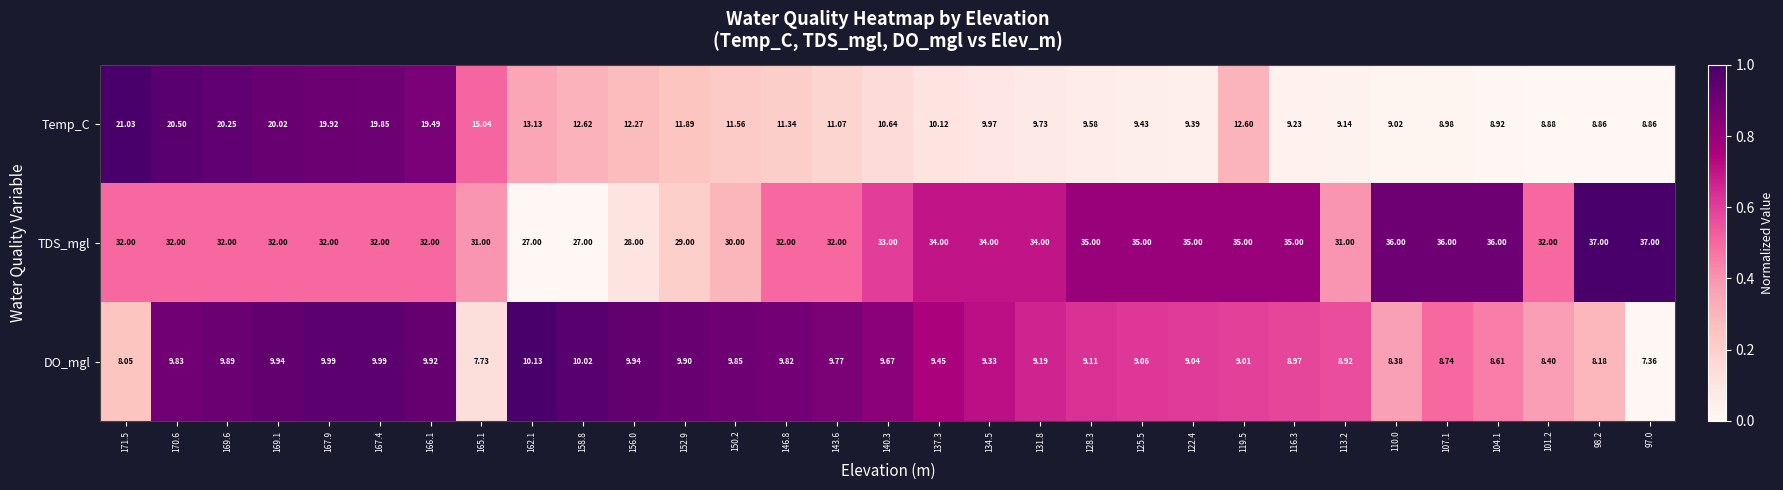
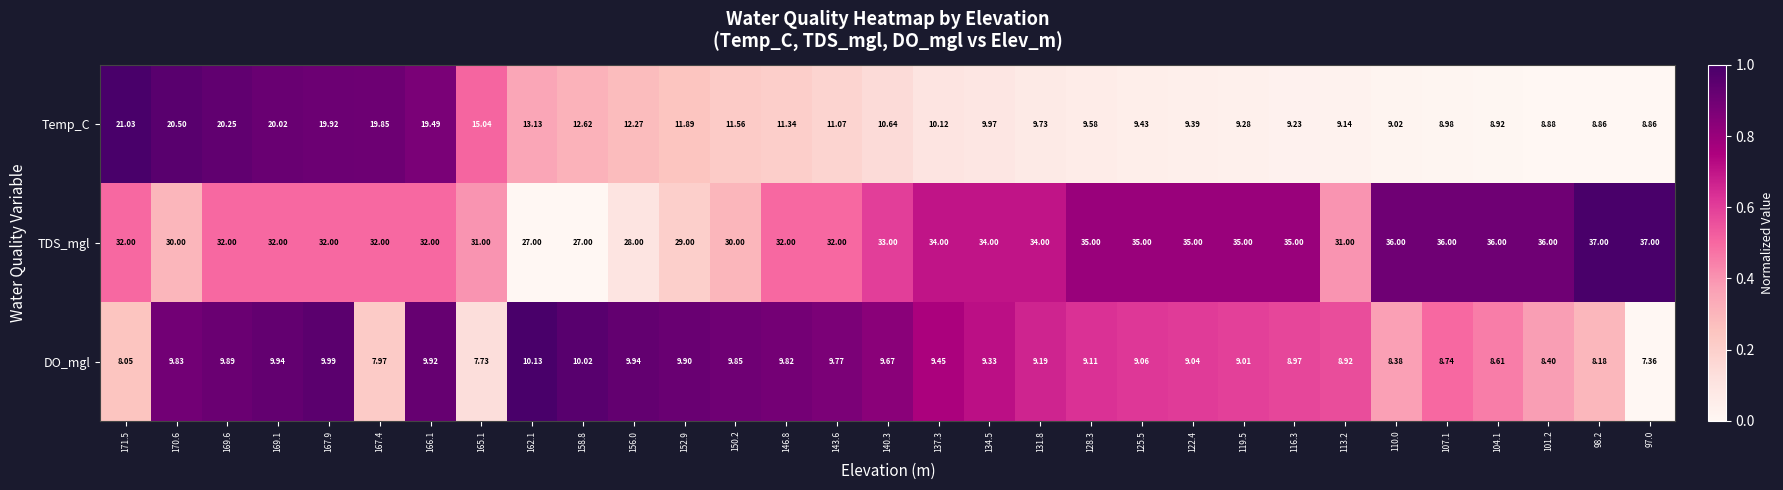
  {
    "Temp_C": {
      "171.5": 21.03,
      "170.6": 20.50,
      "169.6": 20.25,
      "169.1": 20.02,
      "167.9": 19.92,
      "167.4": 19.85,
      "166.1": 19.49,
      "165.1": 15.04,
      "162.1": 13.13,
      "158.8": 12.62,
      "156.0": 12.27,
      "152.9": 11.89,
      "150.2": 11.56,
      "146.8": 11.34,
      "143.6": 11.07,
      "140.3": 10.64,
      "137.3": 10.12,
      "134.5": 9.97,
      "131.8": 9.73,
      "128.3": 9.58,
      "125.5": 9.43,
      "122.4": 9.39,
-     "119.5": 12.60,
+     "119.5": 9.28,
      "116.3": 9.23,
      "113.2": 9.14,
      "110.0": 9.02,
      "107.1": 8.98,
      "104.1": 8.92,
      "101.2": 8.88,
      "98.2": 8.86,
      "97.0": 8.86
    },
    "TDS_mgl": {
      "171.5": 32.00,
-     "170.6": 32.00,
+     "170.6": 30.00,
      "169.6": 32.00,
      "169.1": 32.00,
      "167.9": 32.00,
      "167.4": 32.00,
      "166.1": 32.00,
      "165.1": 31.00,
      "162.1": 27.00,
      "158.8": 27.00,
      "156.0": 28.00,
      "152.9": 29.00,
      "150.2": 30.00,
      "146.8": 32.00,
      "143.6": 32.00,
      "140.3": 33.00,
      "137.3": 34.00,
      "134.5": 34.00,
      "131.8": 34.00,
      "128.3": 35.00,
      "125.5": 35.00,
      "122.4": 35.00,
      "119.5": 35.00,
      "116.3": 35.00,
      "113.2": 31.00,
      "110.0": 36.00,
      "107.1": 36.00,
      "104.1": 36.00,
-     "101.2": 32.00,
+     "101.2": 36.00,
      "98.2": 37.00,
      "97.0": 37.00
    },
    "DO_mgl": {
      "171.5": 8.05,
      "170.6": 9.83,
      "169.6": 9.89,
      "169.1": 9.94,
      "167.9": 9.99,
-     "167.4": 9.99,
+     "167.4": 7.97,
      "166.1": 9.92,
      "165.1": 7.73,
      "162.1": 10.13,
      "158.8": 10.02,
      "156.0": 9.94,
      "152.9": 9.90,
      "150.2": 9.85,
      "146.8": 9.82,
      "143.6": 9.77,
      "140.3": 9.67,
      "137.3": 9.45,
      "134.5": 9.33,
      "131.8": 9.19,
      "128.3": 9.11,
      "125.5": 9.06,
      "122.4": 9.04,
      "119.5": 9.01,
      "116.3": 8.97,
      "113.2": 8.92,
      "110.0": 8.38,
      "107.1": 8.74,
      "104.1": 8.61,
      "101.2": 8.40,
      "98.2": 8.18,
      "97.0": 7.36
    }
  }
